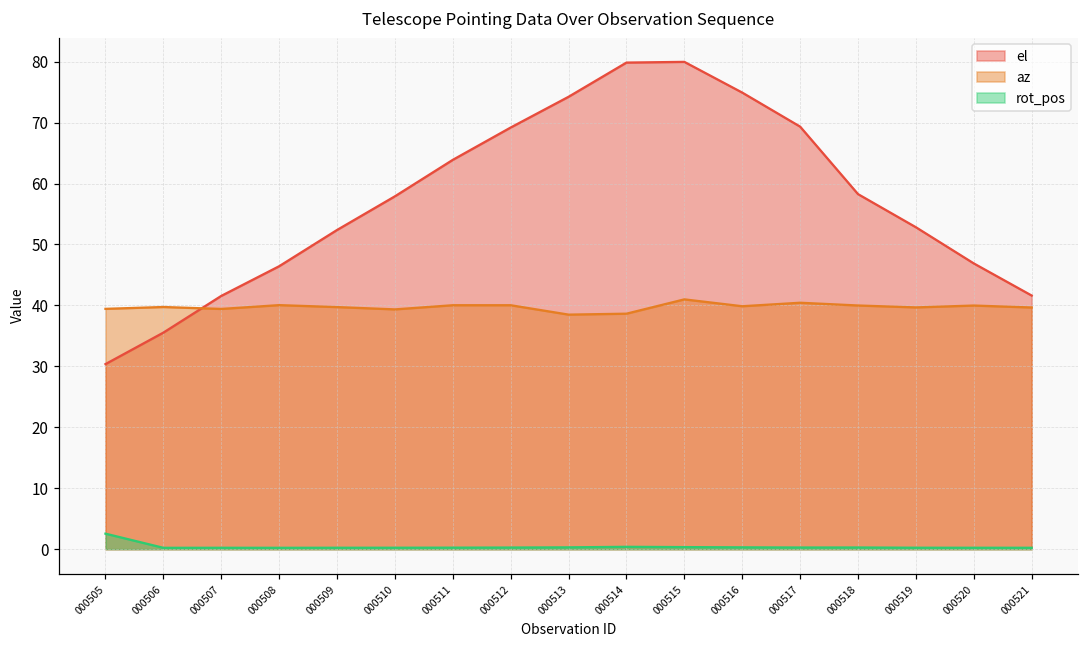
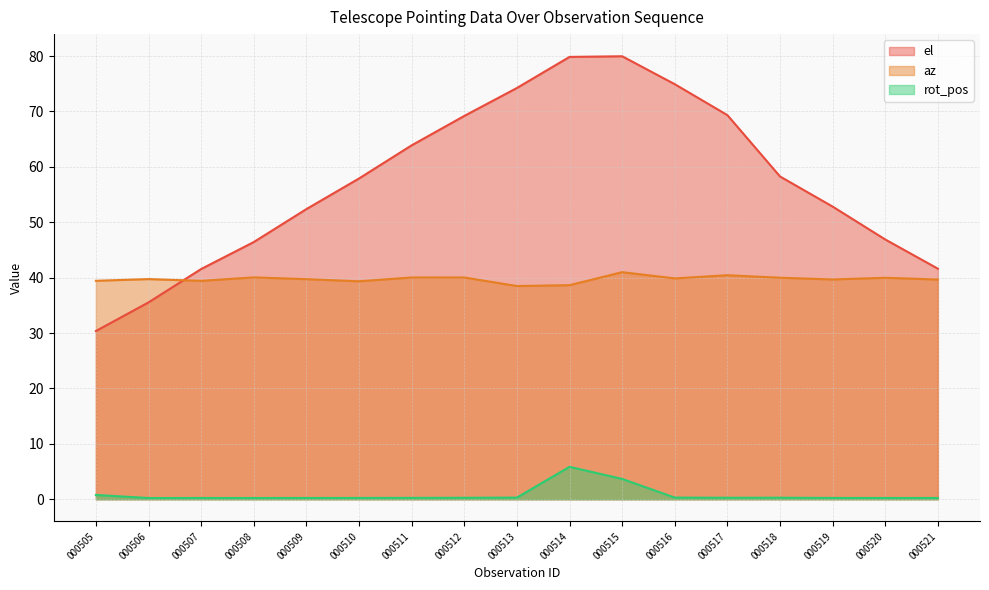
  {
    "rot_pos": {
-     "000505": 3,
+     "000505": 1,
      "000506": 0,
      "000507": 0,
      "000508": 0,
      "000509": 0,
      "000510": 0,
      "000511": 0,
      "000512": 0,
      "000513": 0,
-     "000514": 0,
-     "000515": 0,
+     "000514": 6,
+     "000515": 4,
      "000516": 0,
      "000517": 0,
      "000518": 0,
      "000519": 0,
      "000520": 0,
      "000521": 0
    }
  }
